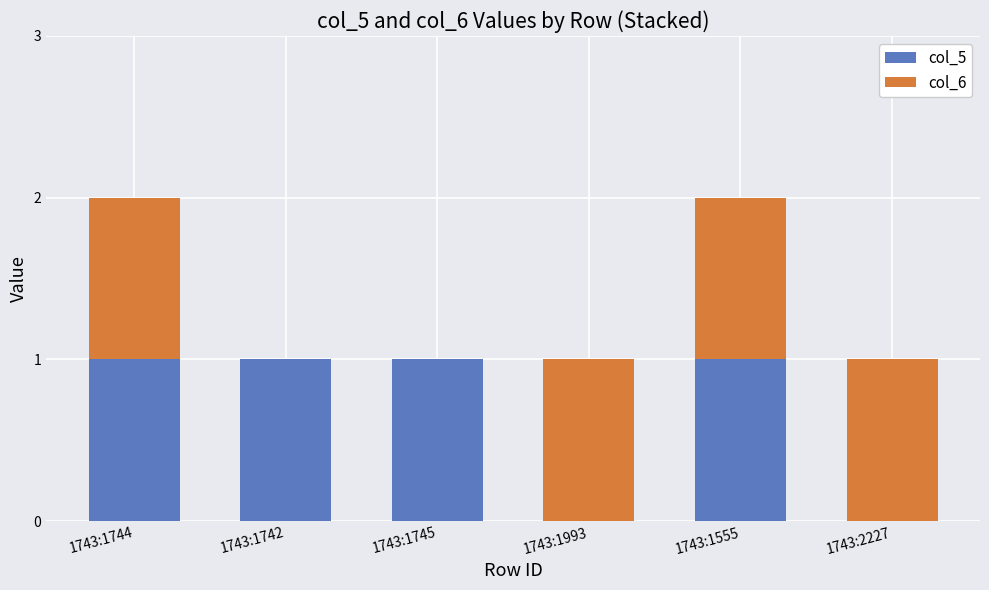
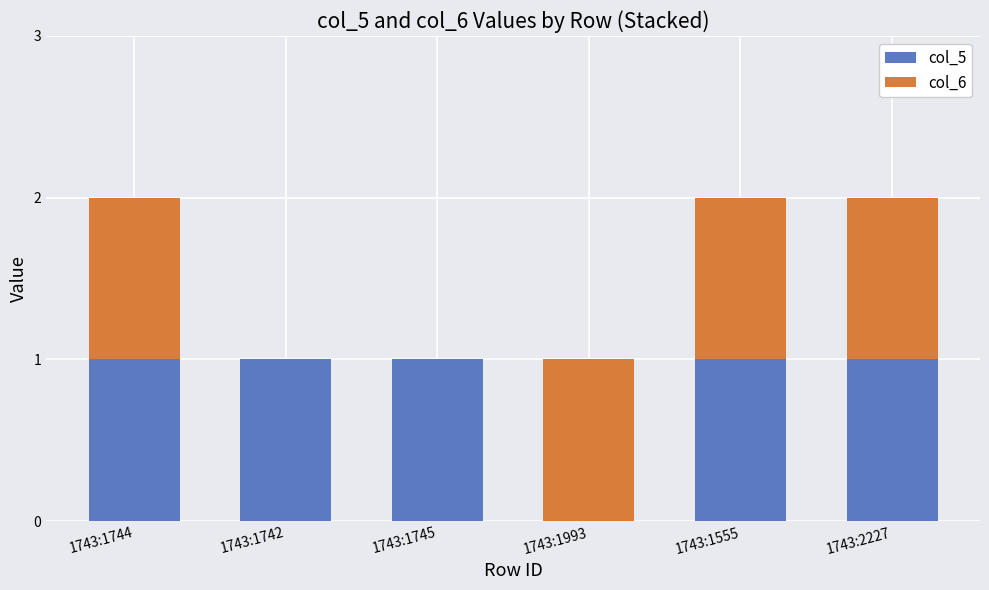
  {
    "col_5": {
      "1743:1744": 1,
      "1743:1742": 1,
      "1743:1745": 1,
      "1743:1993": 0,
      "1743:1555": 1,
-     "1743:2227": 0
+     "1743:2227": 1
    },
    "col_6": {
      "1743:1744": 1,
      "1743:1742": 0,
      "1743:1745": 0,
      "1743:1993": 1,
      "1743:1555": 1,
      "1743:2227": 1
    }
  }
